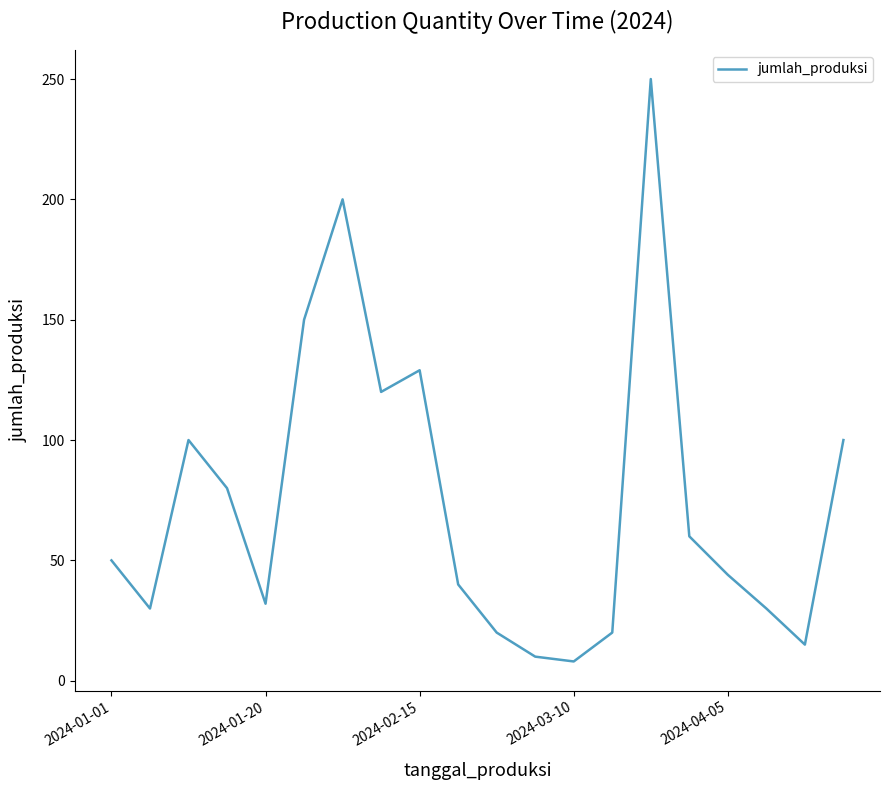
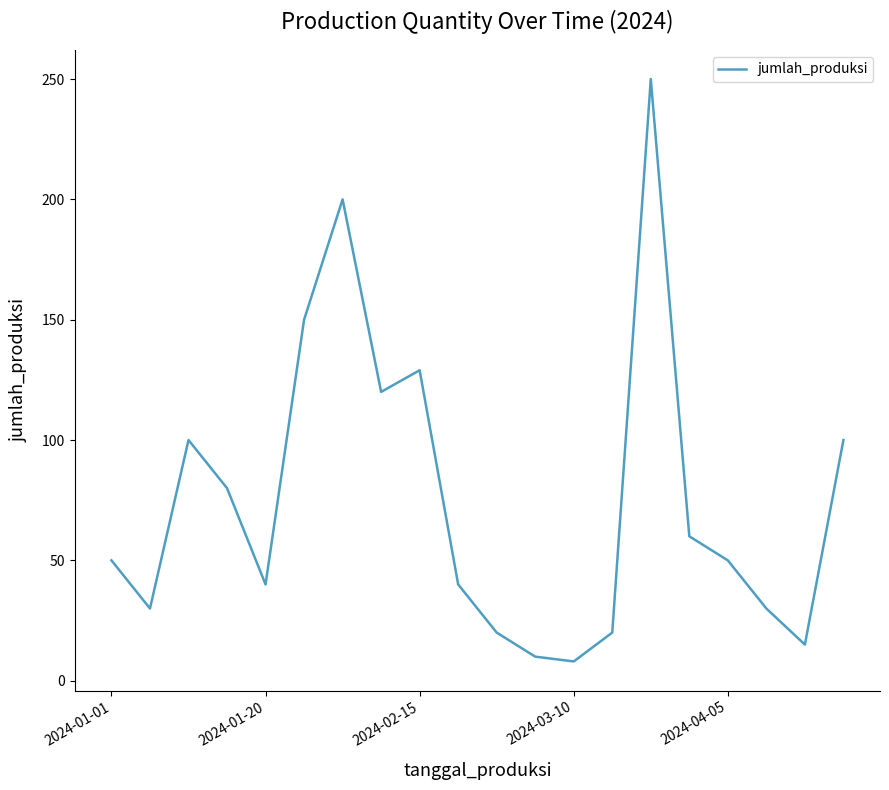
  {
    "2024-01-01": 50,
-   "2024-01-20": 32,
+   "2024-01-20": 40,
    "2024-02-15": 129,
    "2024-03-10": 8,
-   "2024-04-05": 44
+   "2024-04-05": 50
  }
